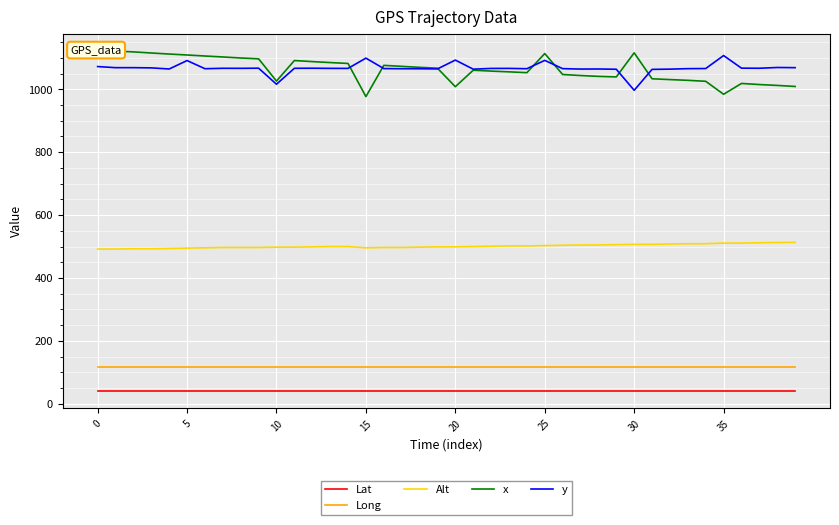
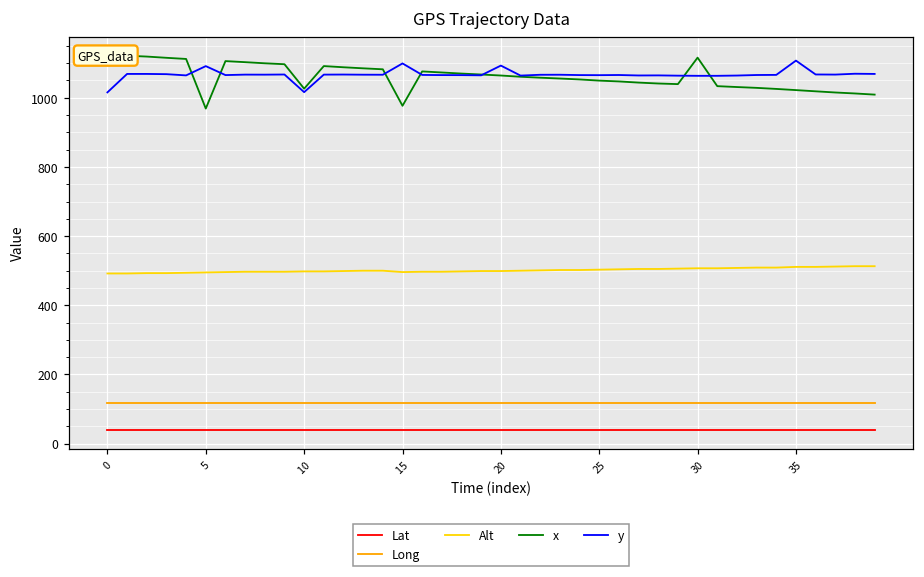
  {
    "Lat": {
      "0": 40,
      "5": 40,
      "10": 40,
      "15": 40,
      "20": 40,
      "25": 40,
      "30": 40,
      "35": 40
    },
    "x": {
-     "5": 1110,
+     "5": 970,
      "10": 1030,
      "15": 980,
-     "20": 1010,
-     "25": 1110,
+     "20": 1060,
+     "25": 1050,
      "30": 1120,
-     "35": 980
+     "35": 1020
    },
    "y": {
-     "0": 1070,
+     "0": 1020,
      "5": 1090,
      "10": 1020,
      "15": 1100,
      "20": 1090,
-     "25": 1090,
-     "30": 1000,
+     "25": 1070,
+     "30": 1060,
      "35": 1110
    }
  }
